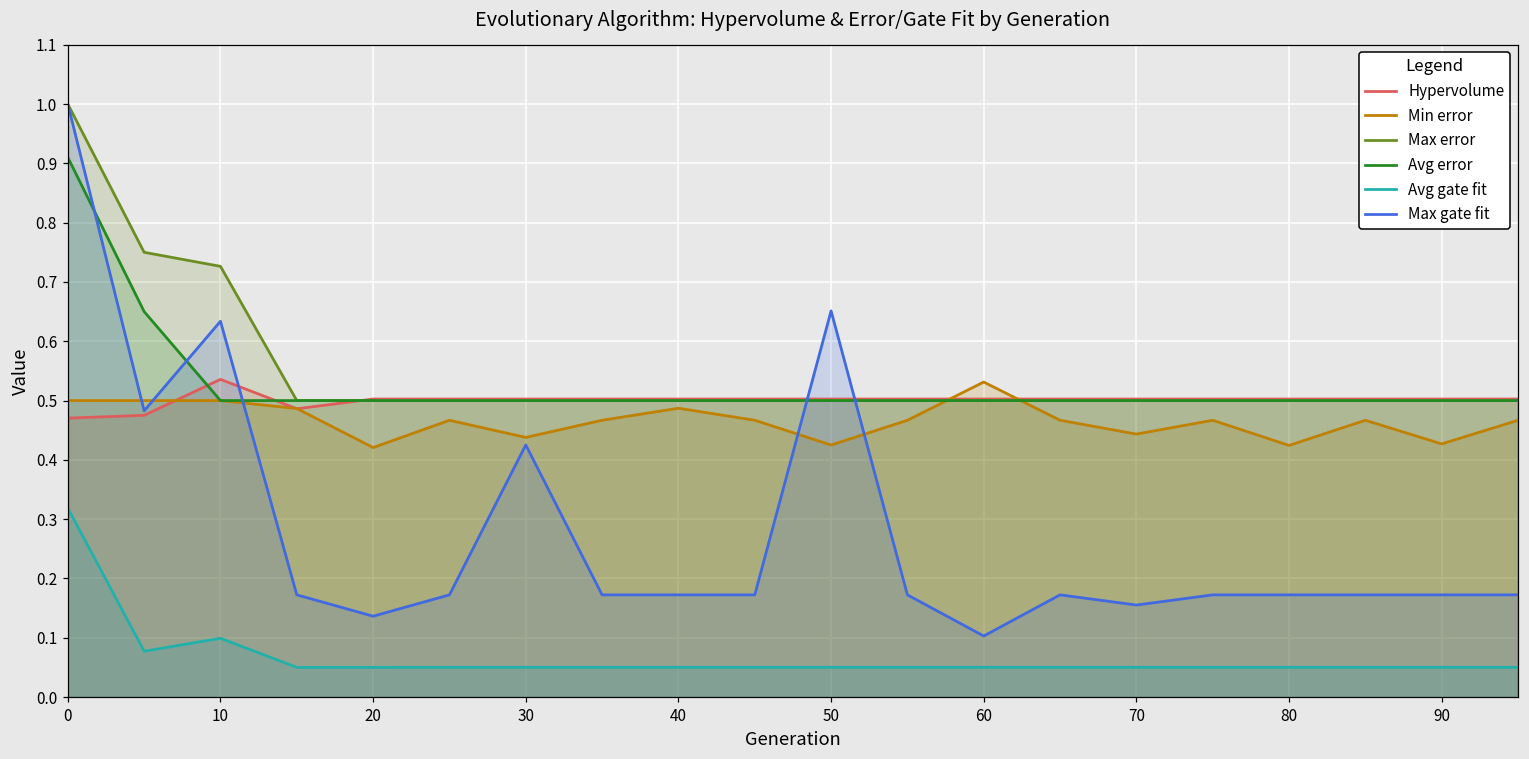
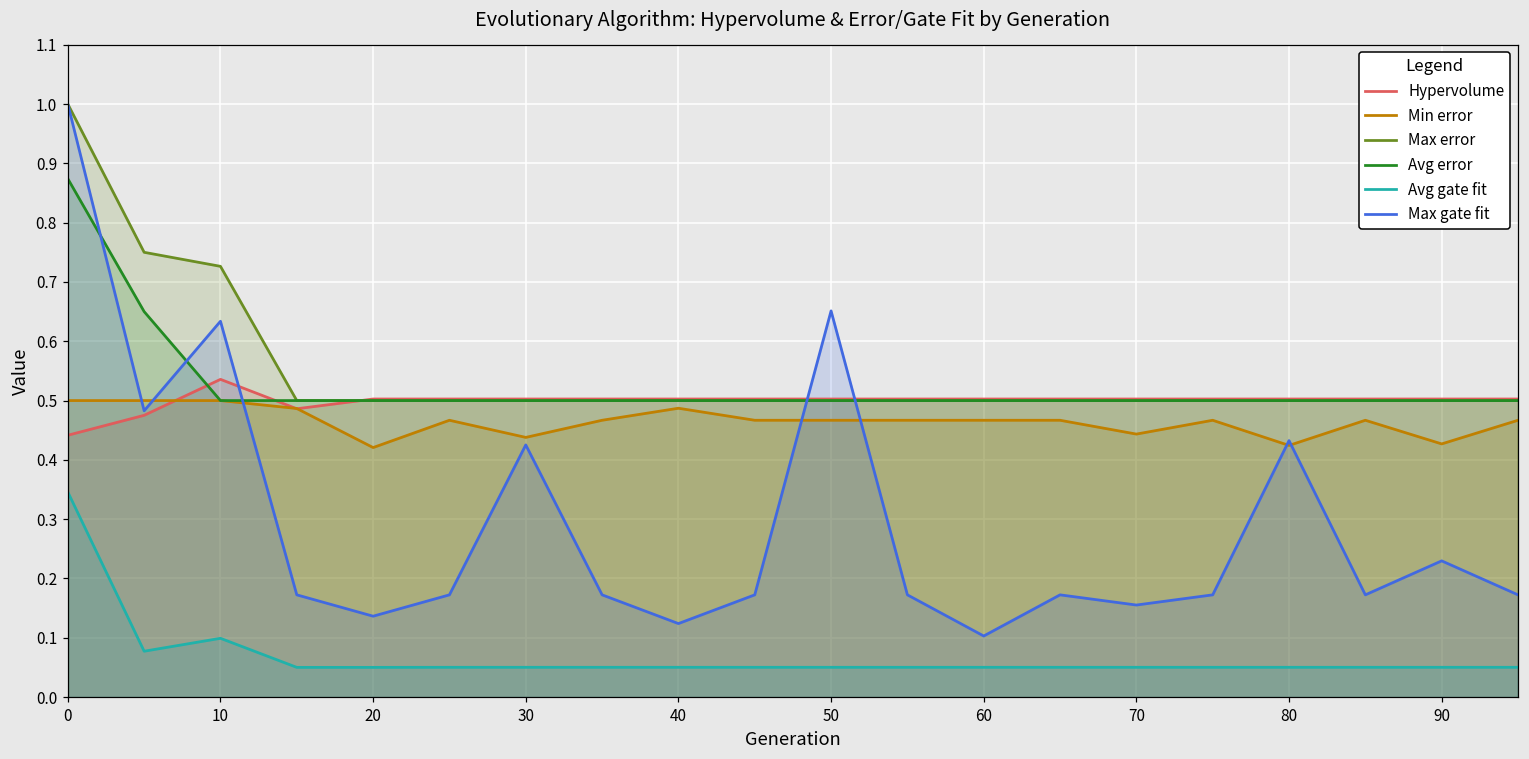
  {
    "Hypervolume": {
-     "0": 0.47,
+     "0": 0.44,
      "10": 0.54
    },
    "Min error": {
      "0": 0.50,
      "20": 0.42,
      "30": 0.44,
      "40": 0.49,
-     "50": 0.43,
-     "60": 0.53,
+     "50": 0.47,
+     "60": 0.47,
      "70": 0.44,
      "80": 0.42,
      "90": 0.43
    },
    "Max error": {
      "10": 0.73
    },
    "Avg error": {
-     "0": 0.91
+     "0": 0.87
    },
    "Avg gate fit": {
-     "0": 0.32,
+     "0": 0.35,
      "10": 0.10,
      "20": 0.05,
      "30": 0.05,
      "40": 0.05,
      "50": 0.05,
      "60": 0.05,
      "70": 0.05,
      "80": 0.05,
      "90": 0.05
    },
    "Max gate fit": {
      "10": 0.63,
      "20": 0.14,
      "30": 0.43,
-     "40": 0.17,
+     "40": 0.12,
      "50": 0.65,
      "60": 0.10,
      "70": 0.16,
-     "80": 0.17,
-     "90": 0.17
+     "80": 0.43,
+     "90": 0.23
    }
  }
